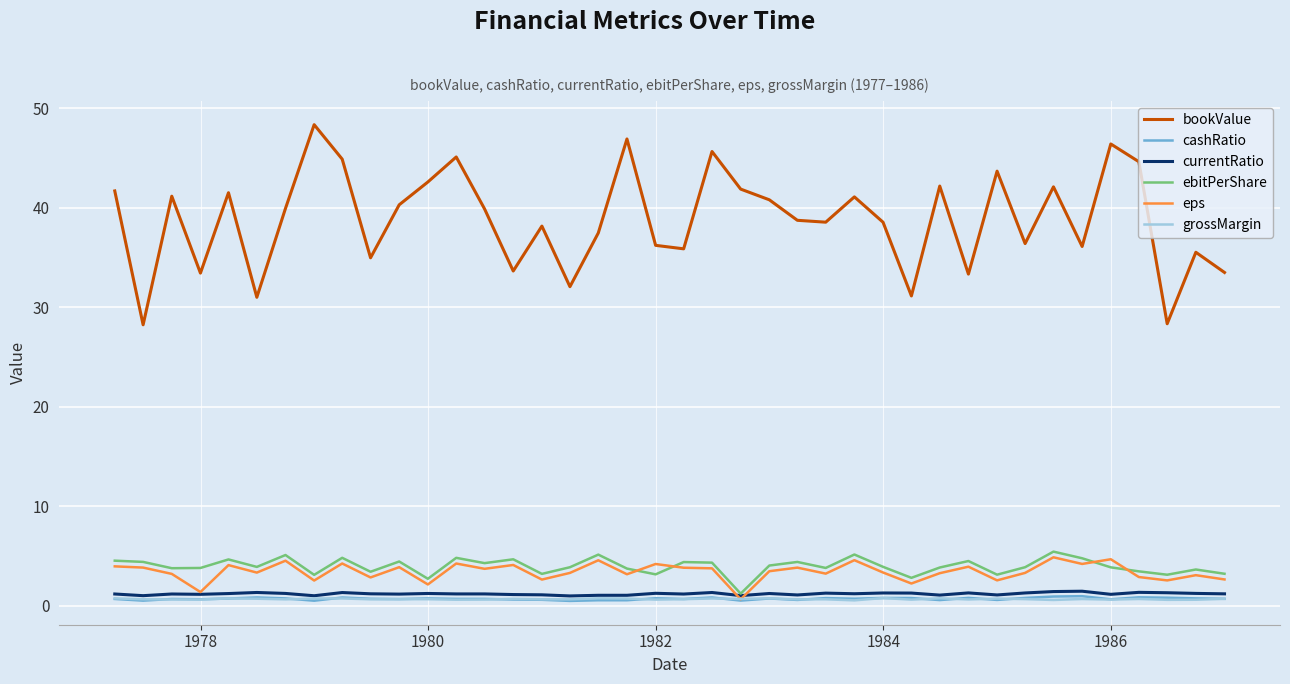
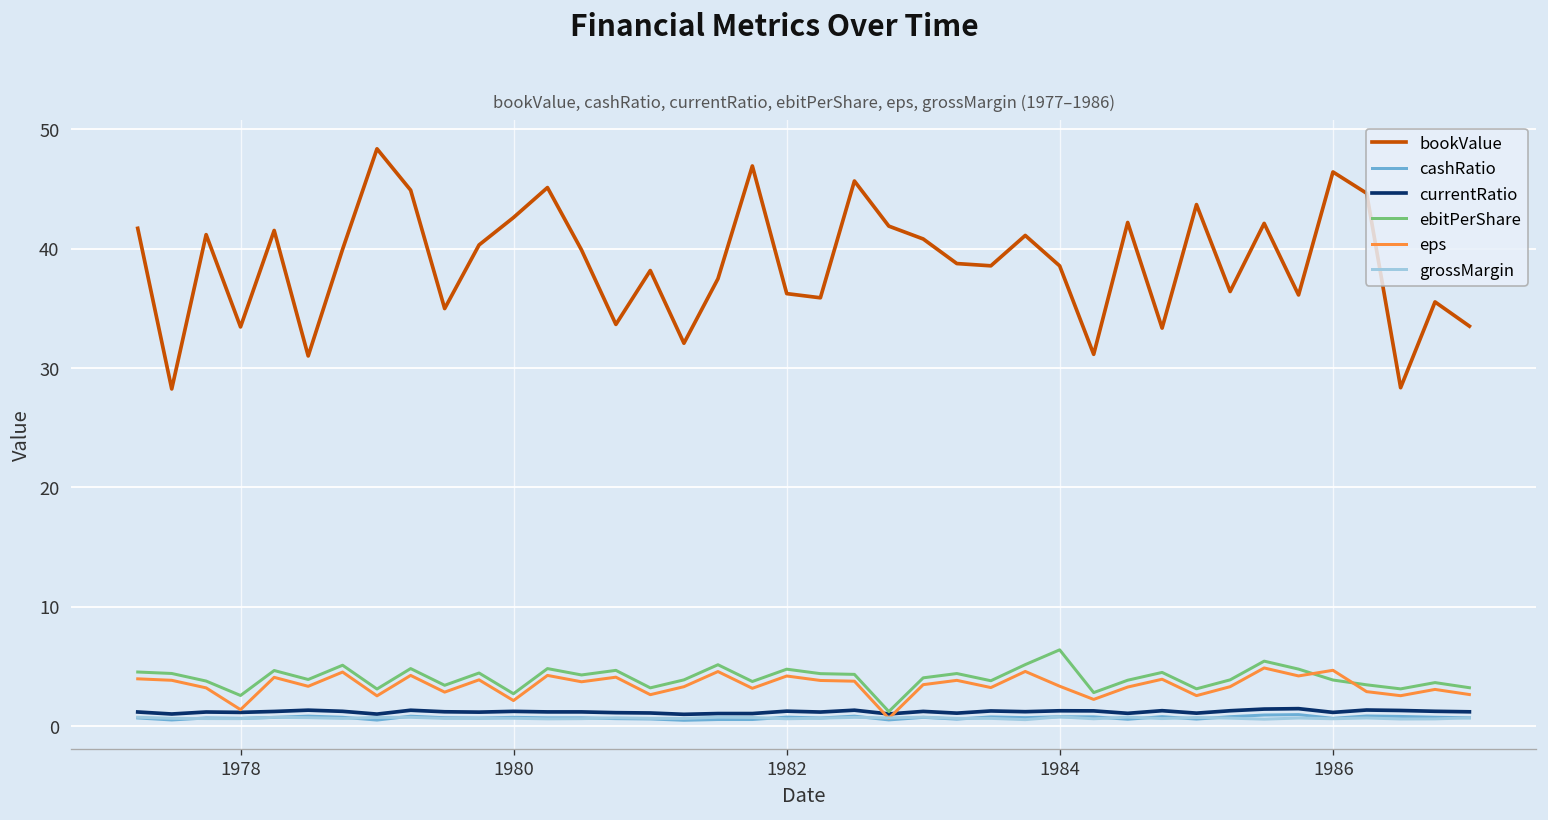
  {
    "bookValue": {
      "1978": 33,
      "1980": 43,
      "1982": 36,
      "1984": 39,
      "1986": 46
    },
    "currentRatio": {
      "1980": 1,
      "1982": 1,
      "1984": 1,
      "1986": 1
    },
    "ebitPerShare": {
-     "1978": 4,
+     "1978": 3,
      "1980": 3,
-     "1982": 3,
-     "1984": 4,
+     "1982": 5,
+     "1984": 6,
      "1986": 4
    },
    "eps": {
      "1980": 2,
      "1982": 4,
      "1984": 3,
      "1986": 5
    }
  }
